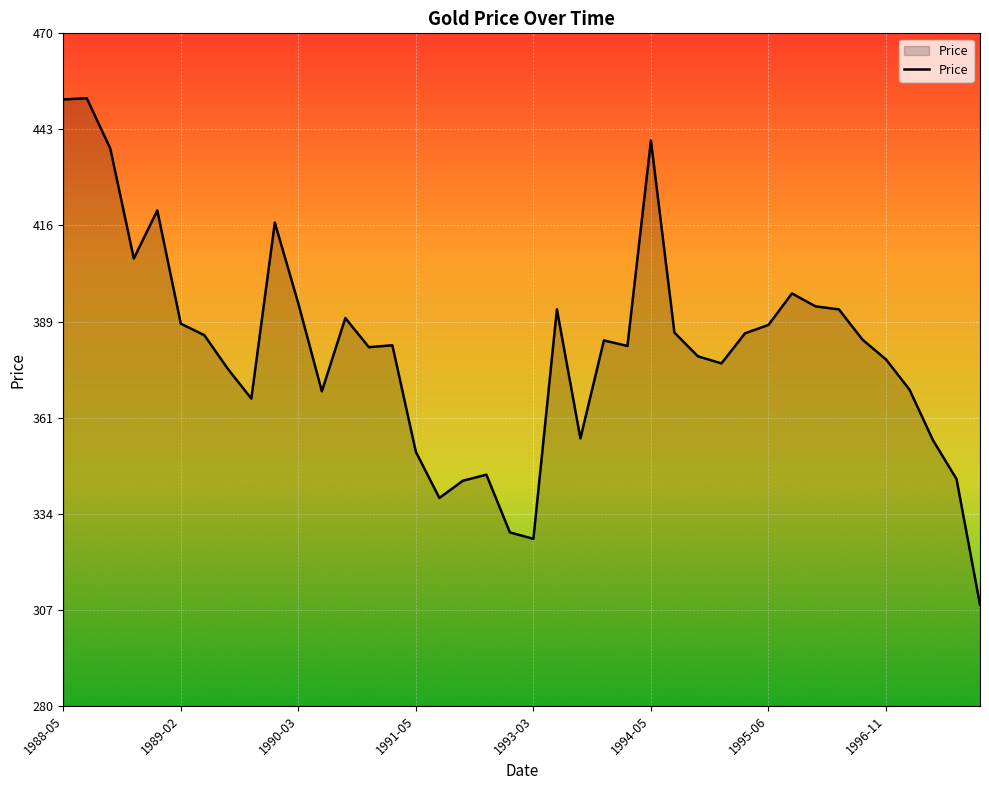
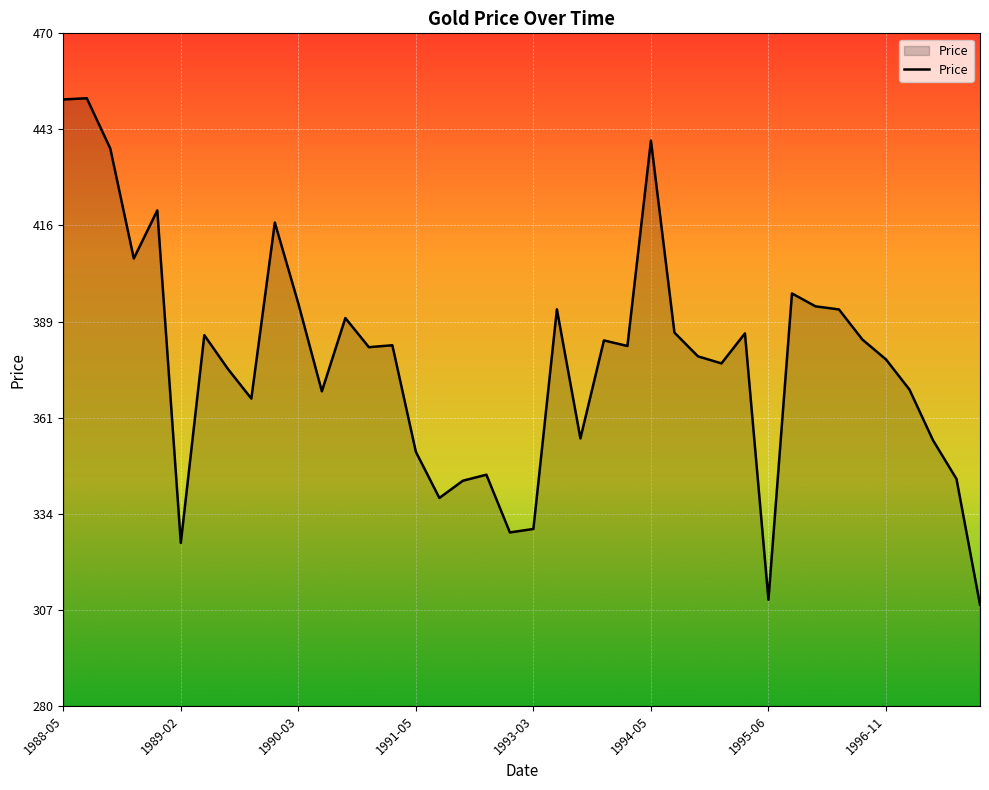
  {
    "1988-05": 451,
-   "1989-02": 388,
+   "1989-02": 326,
    "1990-03": 394,
    "1991-05": 352,
-   "1993-03": 327,
+   "1993-03": 330,
    "1994-05": 440,
-   "1995-06": 388,
+   "1995-06": 310,
    "1996-11": 378
  }
